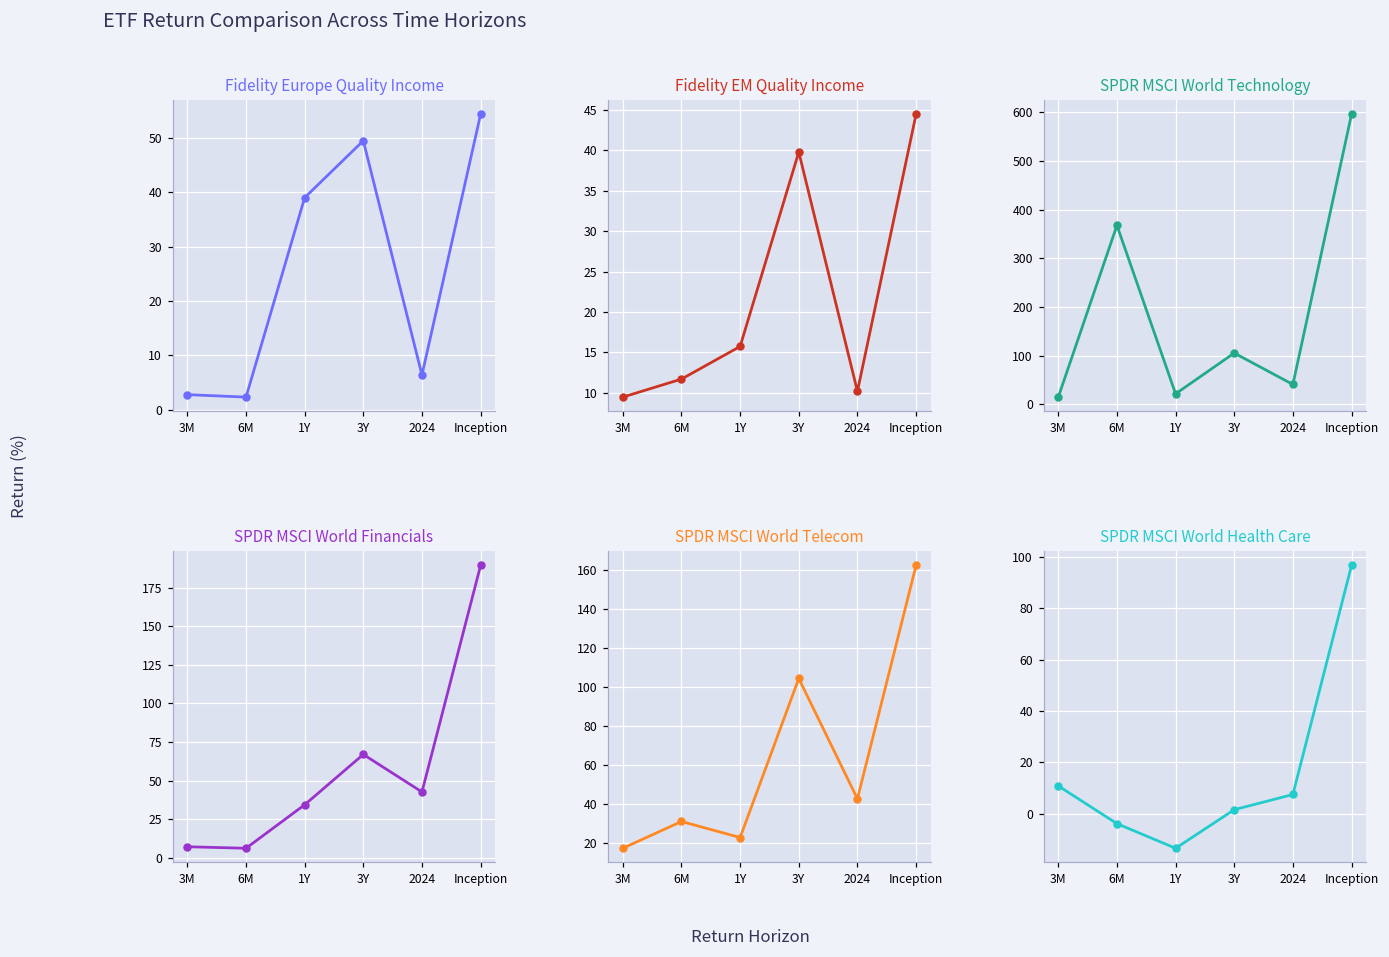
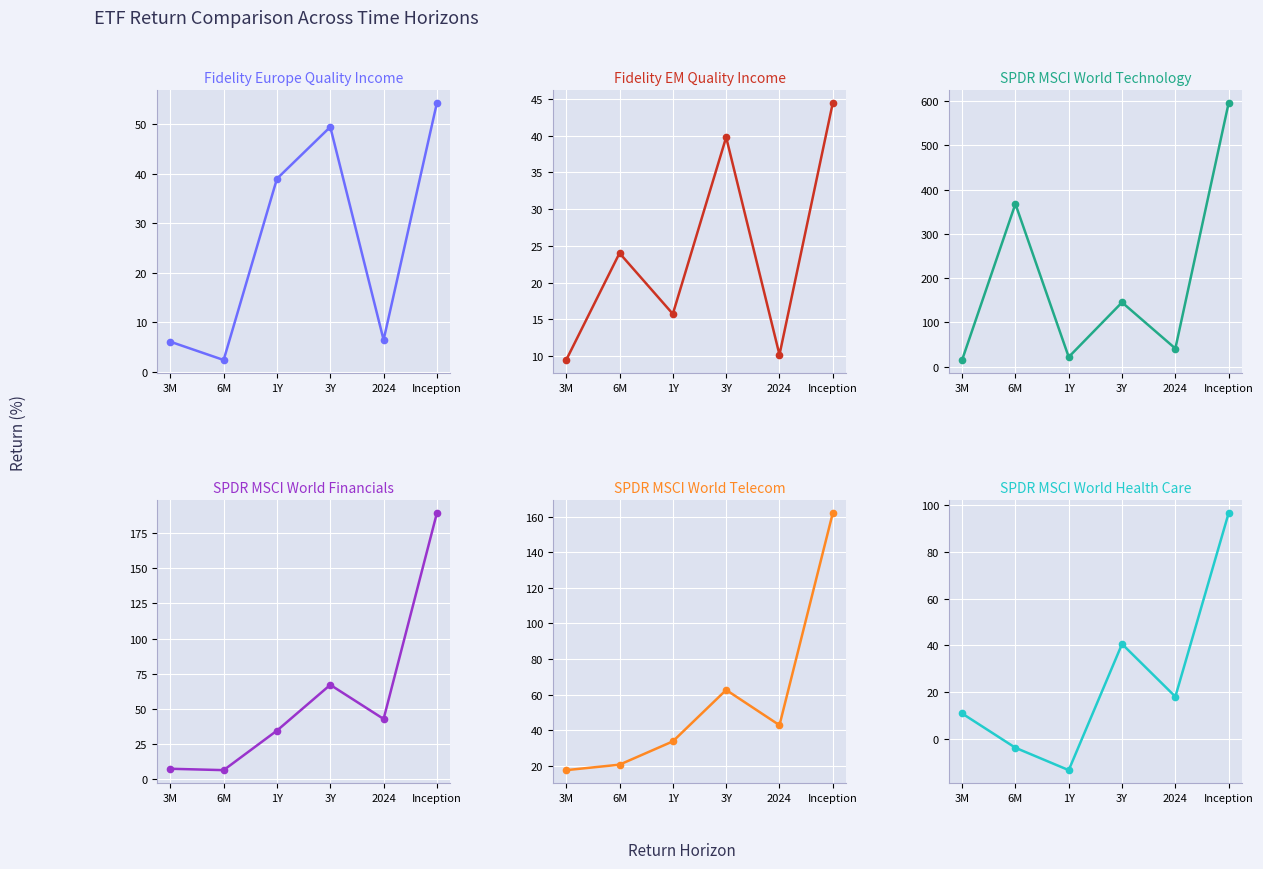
  {
    "Fidelity Europe Quality Income": {
-     "3M": 3,
+     "3M": 6,
      "6M": 2,
      "1Y": 39,
      "3Y": 49,
      "2024": 6,
      "Inception": 54
    },
    "Fidelity EM Quality Income": {
      "3M": 9,
-     "6M": 12,
+     "6M": 24,
      "1Y": 16,
      "3Y": 40,
      "2024": 10,
      "Inception": 44
    },
    "SPDR MSCI World Technology": {
      "3M": 20,
      "6M": 370,
      "1Y": 20,
-     "3Y": 110,
+     "3Y": 150,
      "2024": 40,
      "Inception": 600
    },
    "SPDR MSCI World Financials": {
      "3M": 7,
      "6M": 6,
      "1Y": 34,
      "3Y": 67,
      "2024": 43,
      "Inception": 189
    },
    "SPDR MSCI World Telecom": {
      "3M": 17,
-     "6M": 31,
-     "1Y": 23,
-     "3Y": 104,
+     "6M": 21,
+     "1Y": 34,
+     "3Y": 63,
      "2024": 43,
      "Inception": 162
    },
    "SPDR MSCI World Health Care": {
      "3M": 11,
      "6M": -4,
      "1Y": -14,
-     "3Y": 2,
-     "2024": 7,
+     "3Y": 41,
+     "2024": 18,
      "Inception": 97
    }
  }
